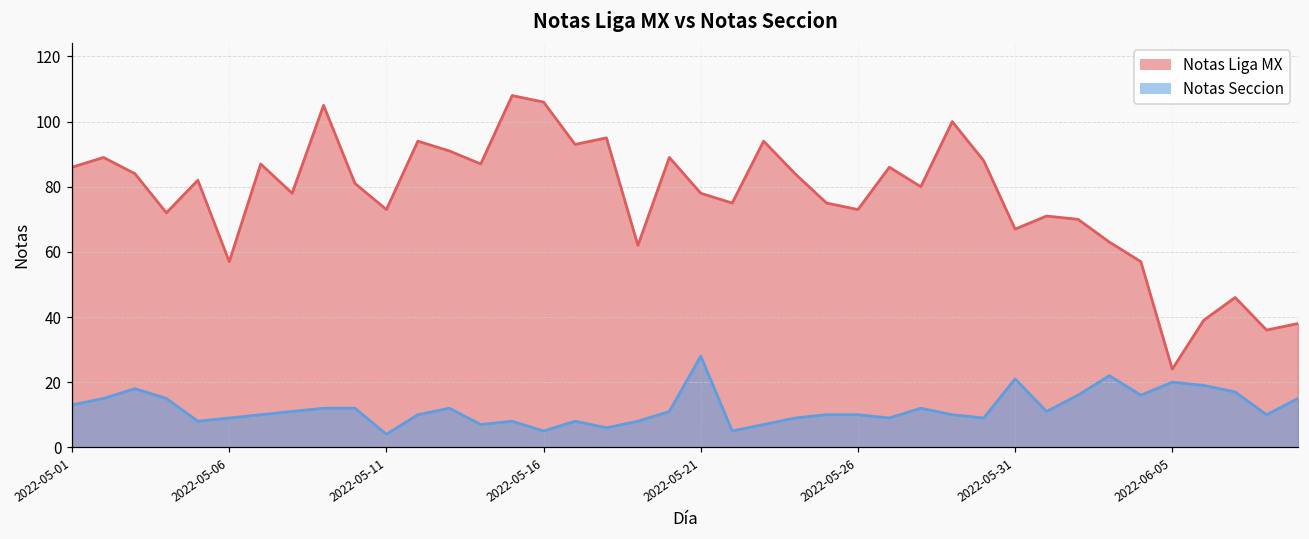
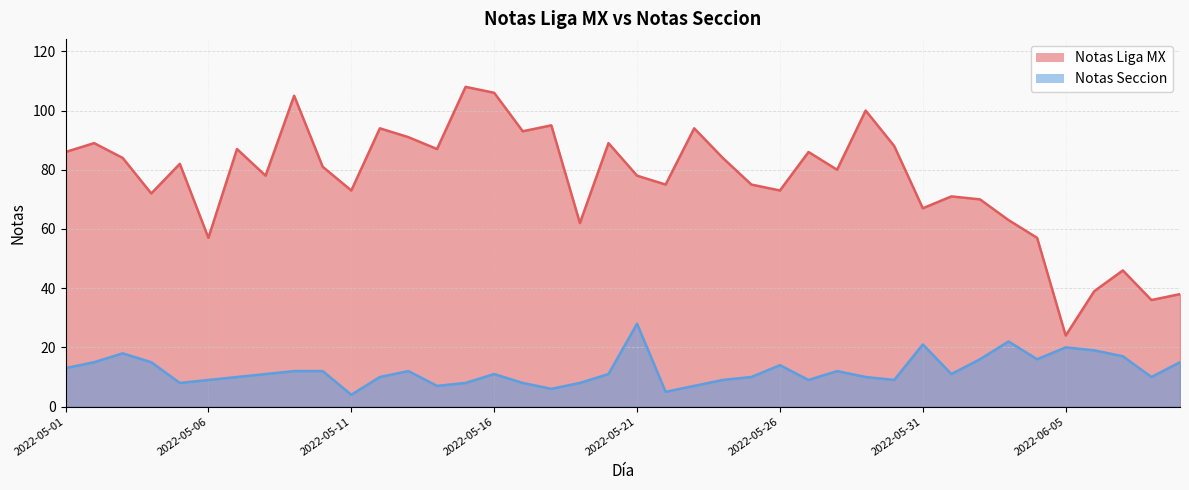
  {
    "Notas Liga MX": {
      "2022-05-01": 86,
      "2022-05-06": 57,
      "2022-05-11": 73,
      "2022-05-16": 106,
      "2022-05-21": 78,
      "2022-05-26": 73,
      "2022-05-31": 67,
      "2022-06-05": 24
    },
    "Notas Seccion": {
      "2022-05-01": 13,
      "2022-05-06": 9,
      "2022-05-11": 4,
-     "2022-05-16": 5,
+     "2022-05-16": 11,
      "2022-05-21": 28,
-     "2022-05-26": 10,
+     "2022-05-26": 14,
      "2022-05-31": 21,
      "2022-06-05": 20
    }
  }
